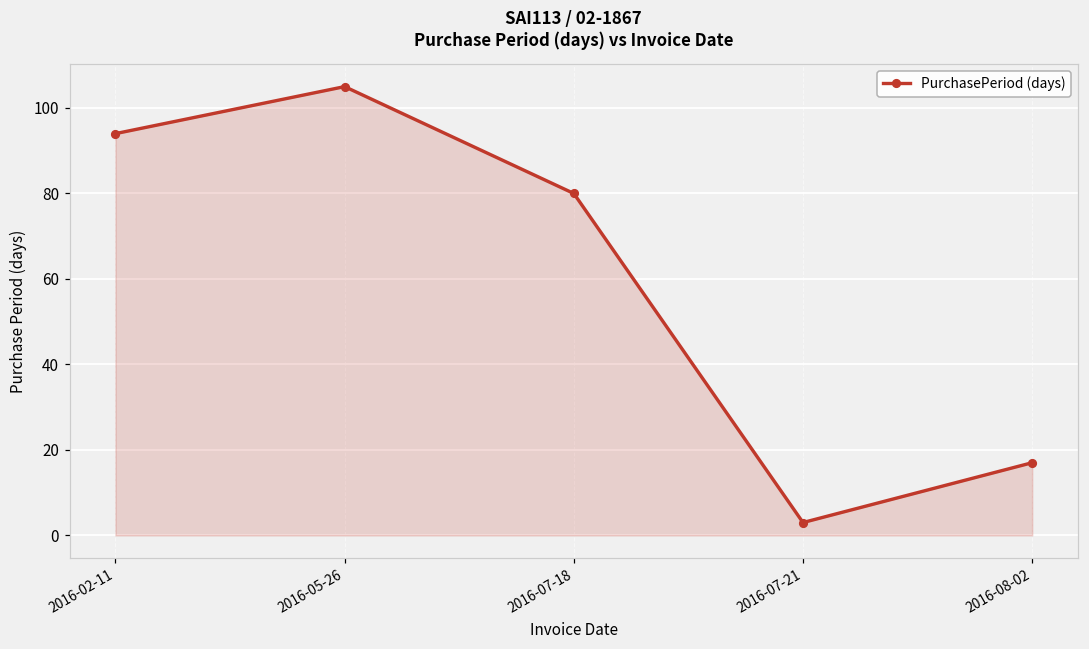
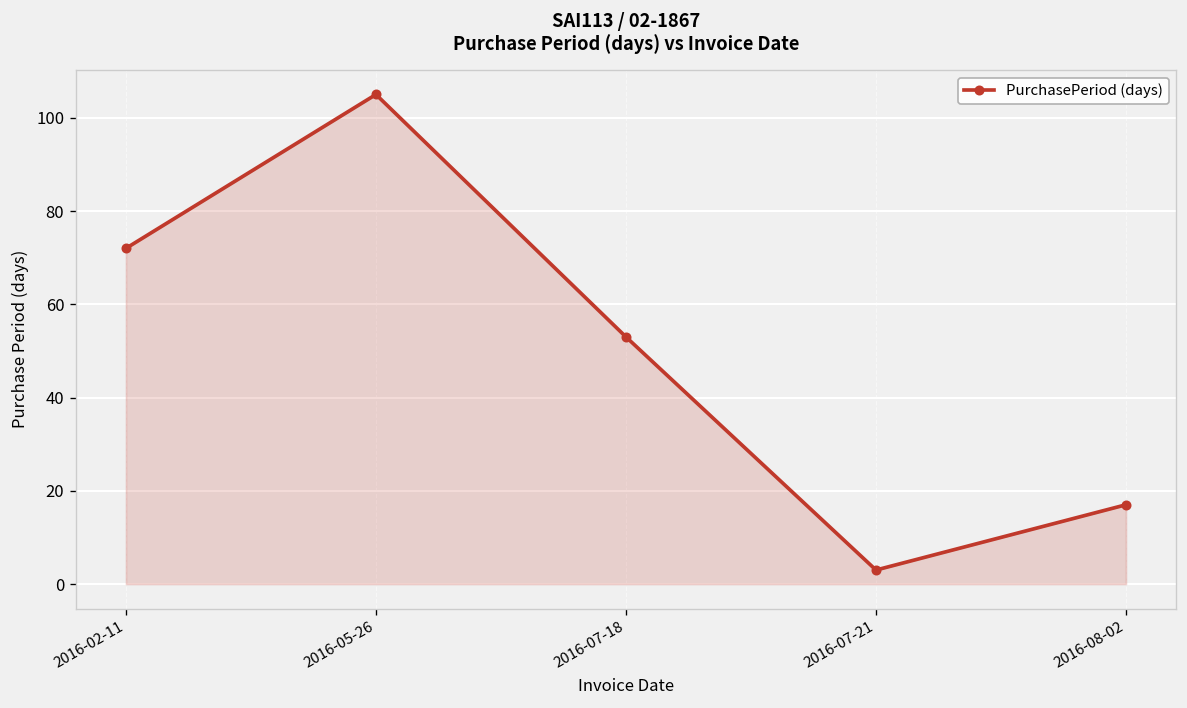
  {
-   "2016-02-11": 94,
+   "2016-02-11": 72,
    "2016-05-26": 105,
-   "2016-07-18": 80,
+   "2016-07-18": 53,
    "2016-07-21": 3,
    "2016-08-02": 17
  }
